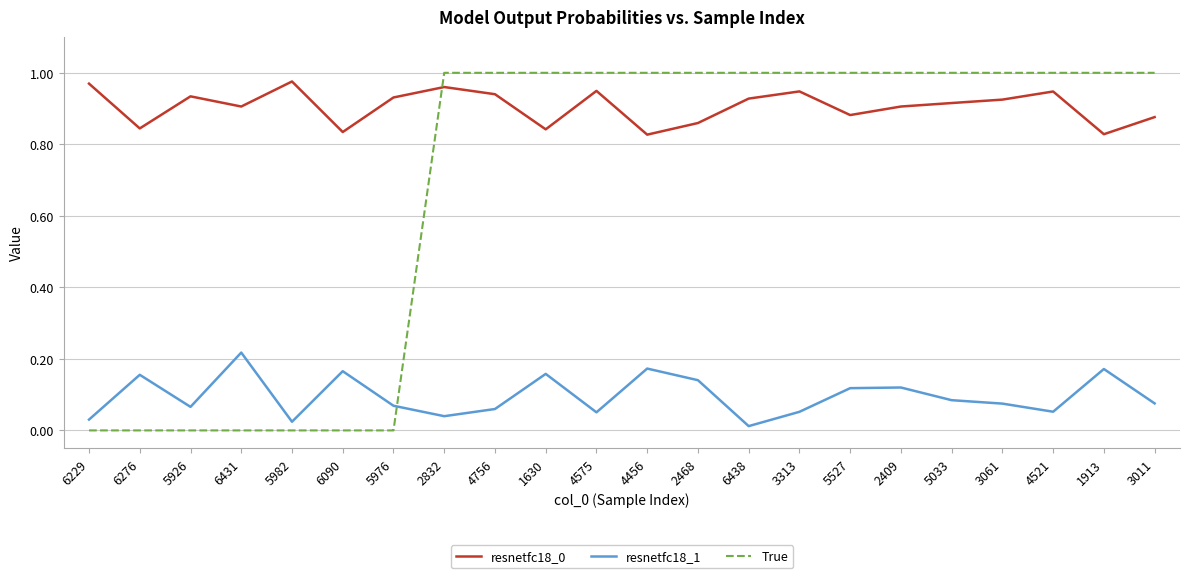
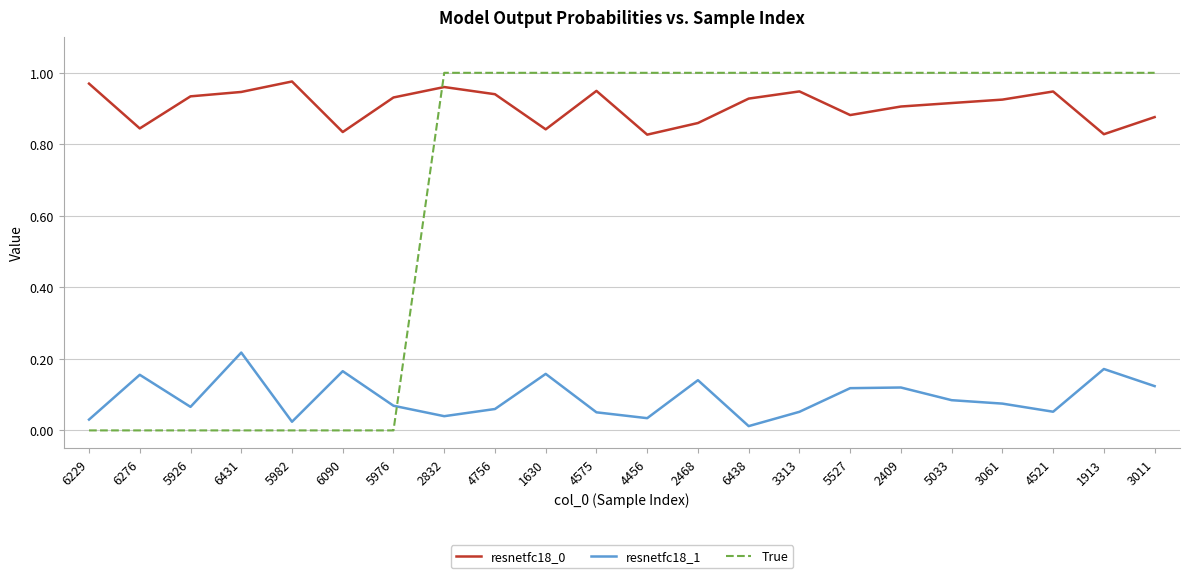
  {
    "resnetfc18_0": {
      "6229": 0.97,
      "6276": 0.84,
      "5926": 0.93,
-     "6431": 0.91,
+     "6431": 0.95,
      "5982": 0.98,
      "6090": 0.83,
      "5976": 0.93,
      "2832": 0.96,
      "4756": 0.94,
      "1630": 0.84,
      "4575": 0.95,
      "4456": 0.83,
      "2468": 0.86,
      "6438": 0.93,
      "3313": 0.95,
      "5527": 0.88,
      "2409": 0.91,
      "5033": 0.92,
      "3061": 0.93,
      "4521": 0.95,
      "1913": 0.83,
      "3011": 0.88
    },
    "resnetfc18_1": {
      "6229": 0.03,
      "6276": 0.16,
      "5926": 0.07,
      "6431": 0.22,
      "5982": 0.02,
      "6090": 0.17,
      "5976": 0.07,
      "2832": 0.04,
      "4756": 0.06,
      "1630": 0.16,
      "4575": 0.05,
-     "4456": 0.17,
+     "4456": 0.03,
      "2468": 0.14,
      "6438": 0.01,
      "3313": 0.05,
      "5527": 0.12,
      "2409": 0.12,
      "5033": 0.08,
      "3061": 0.07,
      "4521": 0.05,
      "1913": 0.17,
-     "3011": 0.08
+     "3011": 0.12
    },
    "True": {
      "6229": 0.00,
      "6276": 0.00,
      "5926": 0.00,
      "6431": 0.00,
      "5982": 0.00,
      "6090": 0.00,
      "5976": 0.00,
      "2832": 1.00,
      "4756": 1.00,
      "1630": 1.00,
      "4575": 1.00,
      "4456": 1.00,
      "2468": 1.00,
      "6438": 1.00,
      "3313": 1.00,
      "5527": 1.00,
      "2409": 1.00,
      "5033": 1.00,
      "3061": 1.00,
      "4521": 1.00,
      "1913": 1.00,
      "3011": 1.00
    }
  }
